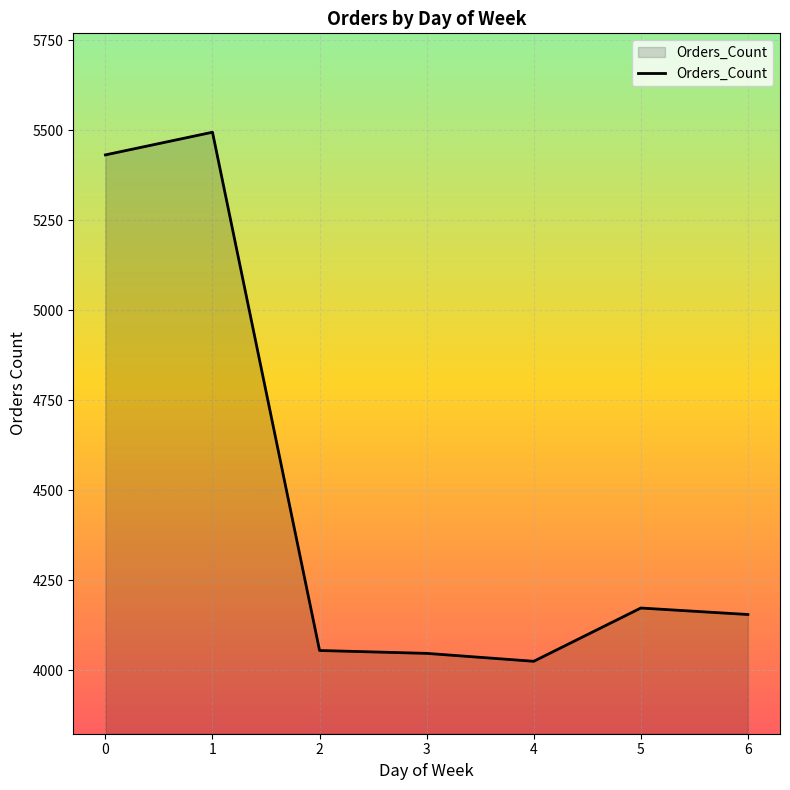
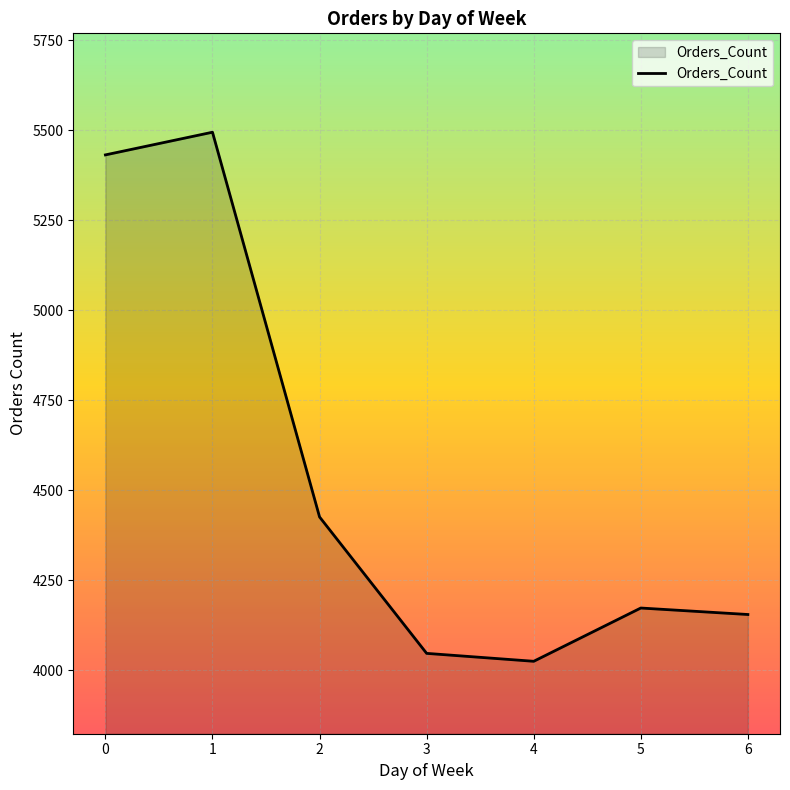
  {
    "0": 5430,
    "1": 5500,
-   "2": 4060,
+   "2": 4430,
    "3": 4050,
    "4": 4030,
    "5": 4170,
    "6": 4160
  }
